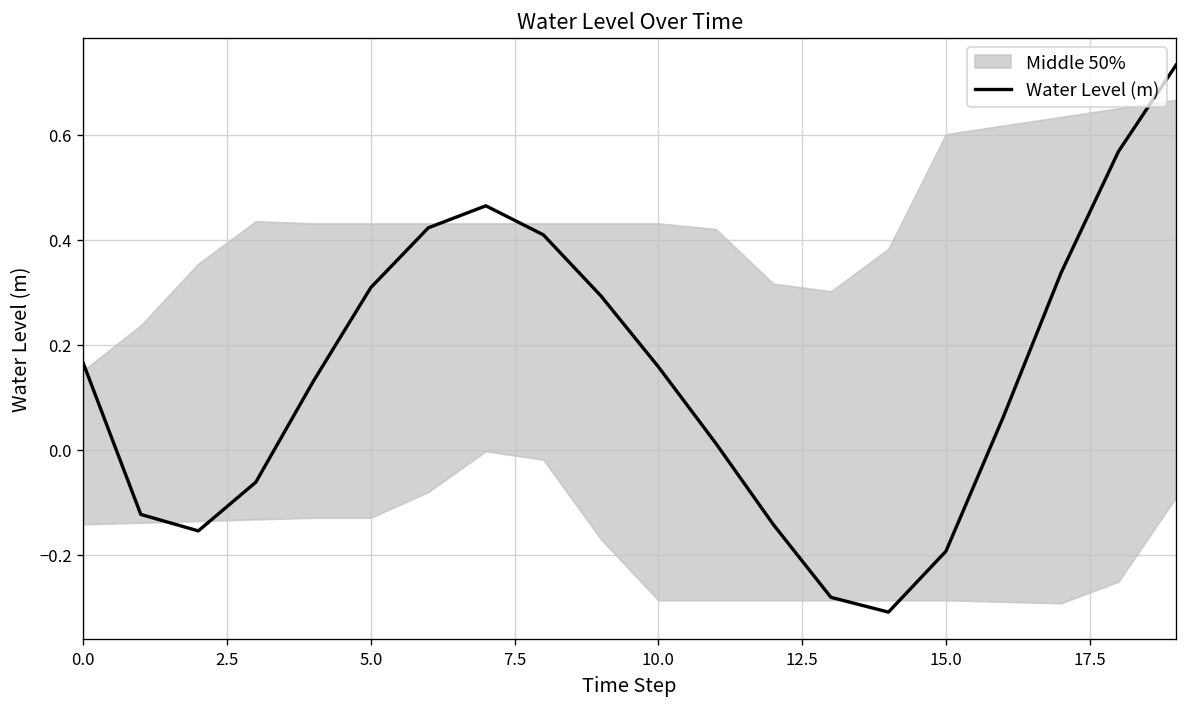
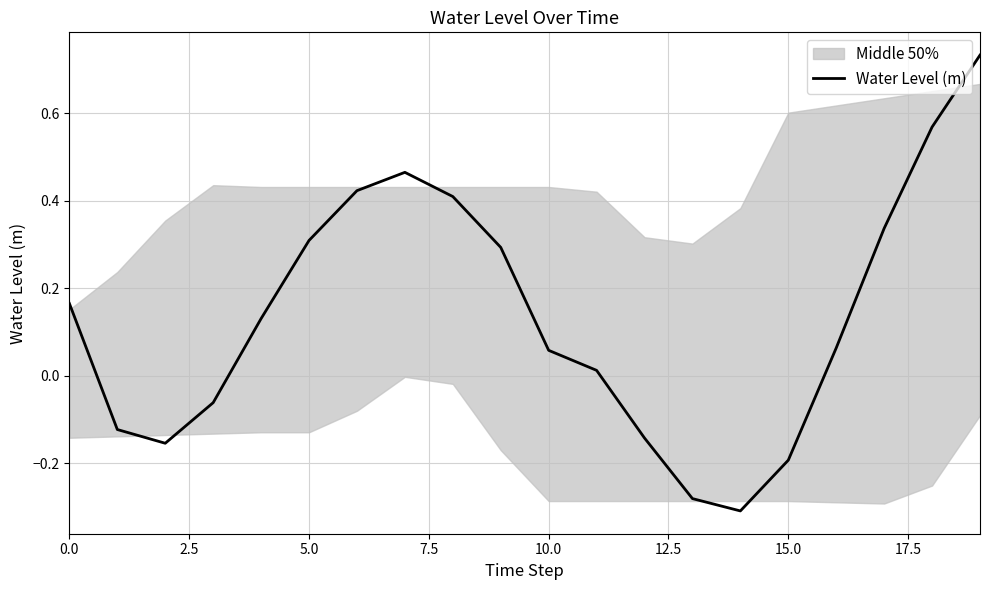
  {
    "Water Level (m)": {
      "0.0": 0.16,
      "5.0": 0.31,
-     "10.0": 0.16,
+     "10.0": 0.06,
      "15.0": -0.19
    }
  }
